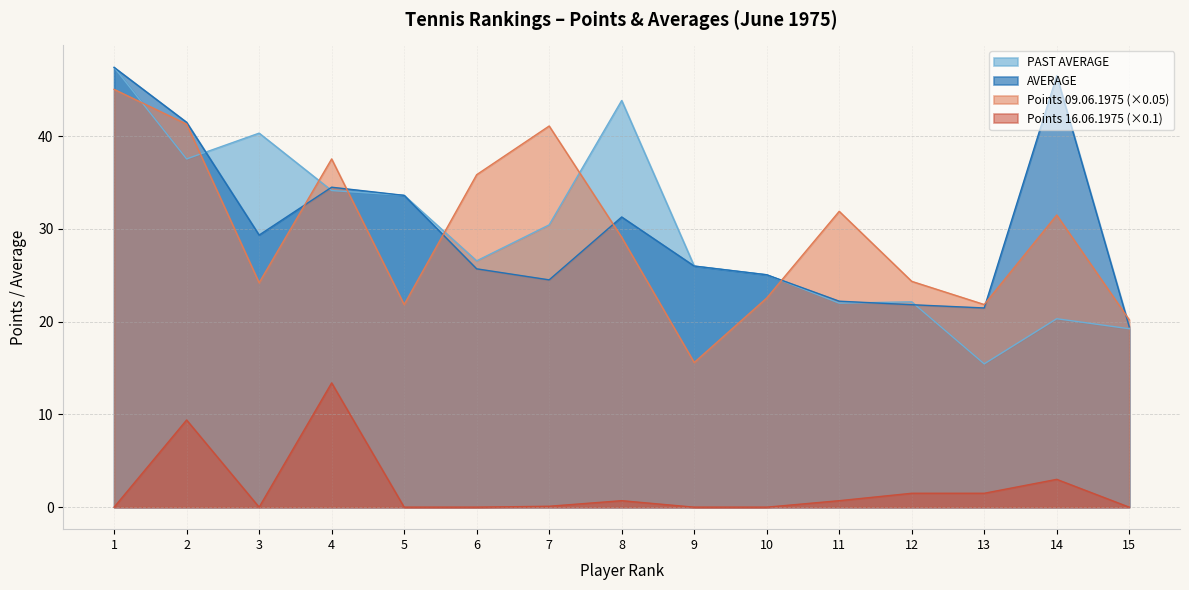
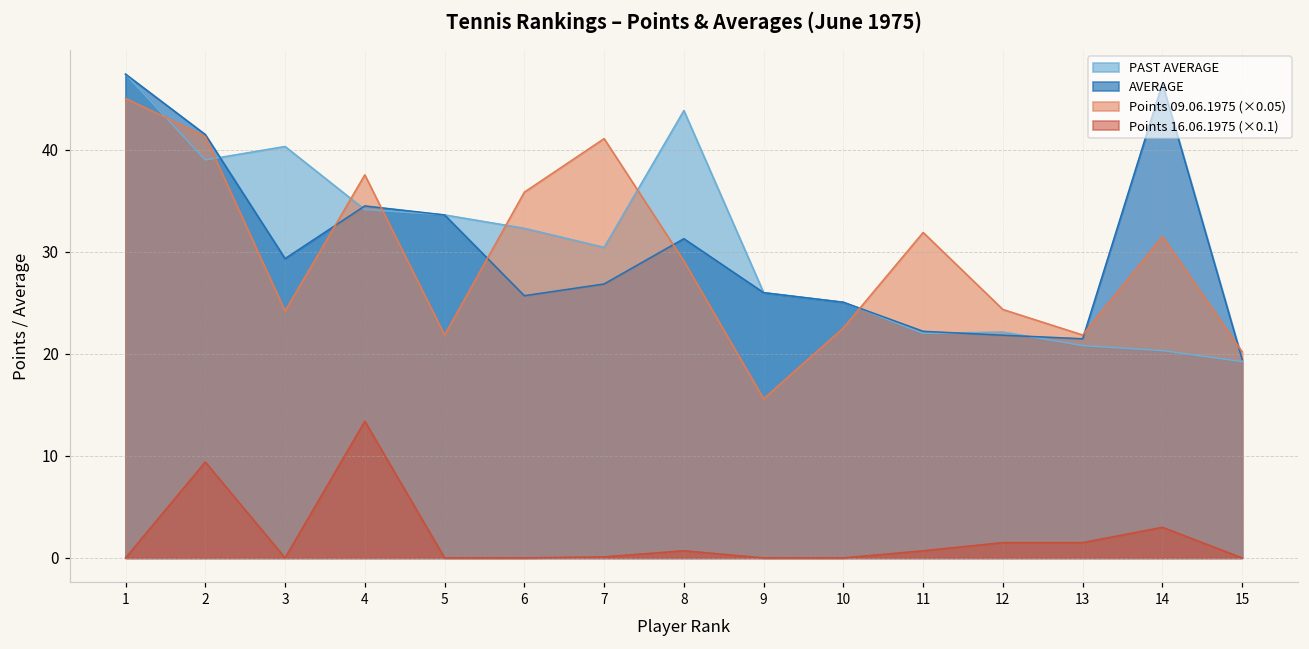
  {
    "PAST AVERAGE": {
-     "2": 38,
+     "2": 39,
      "3": 40,
      "4": 34,
-     "6": 27,
+     "6": 32,
      "7": 30,
      "8": 44,
      "12": 22,
-     "13": 15,
+     "13": 21,
      "14": 20
    },
    "AVERAGE": {
      "3": 29,
      "4": 35,
      "6": 26,
-     "7": 25,
+     "7": 27,
      "8": 31,
      "12": 22,
      "13": 21
    }
  }
